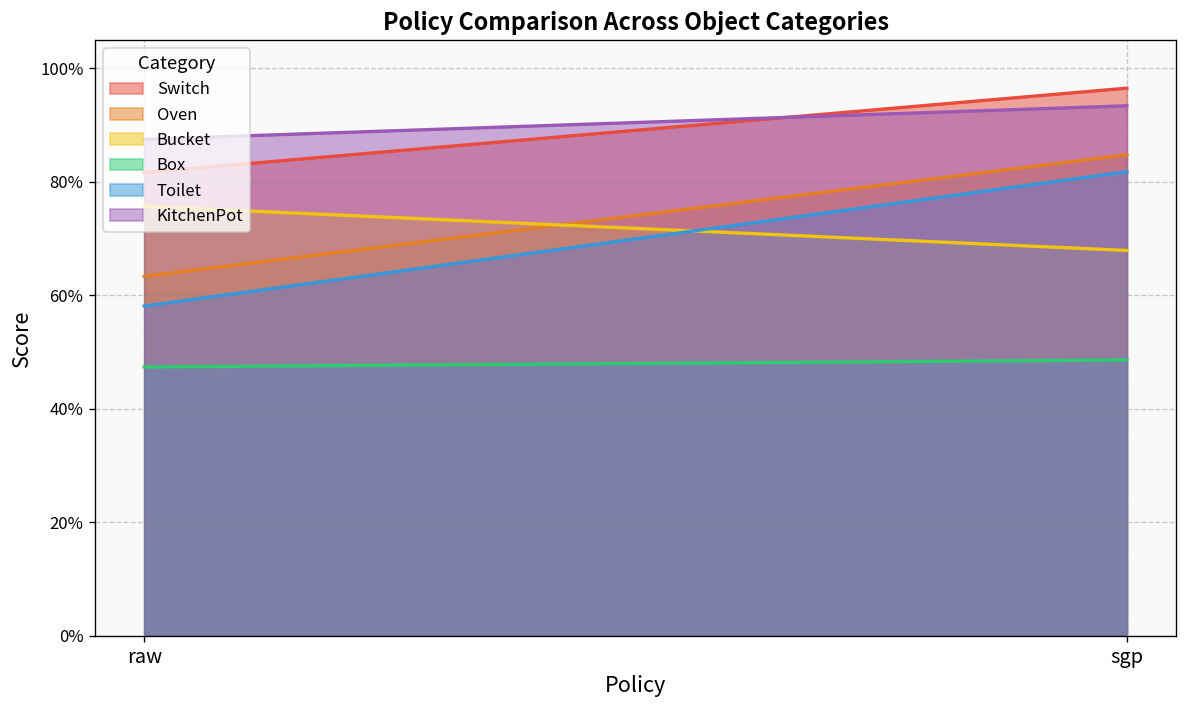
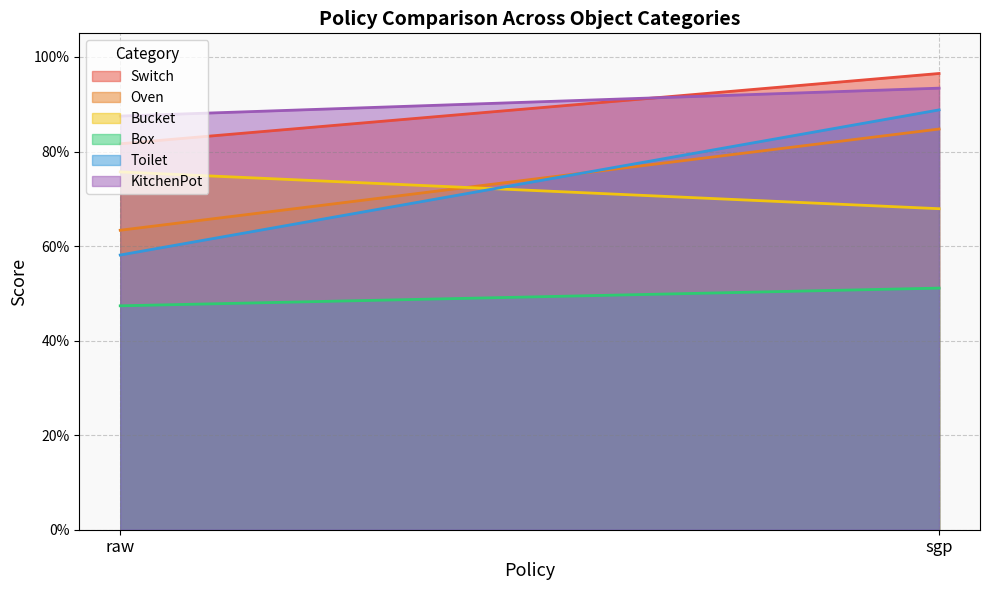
  {
    "Box": {
      "raw": "47%",
-     "sgp": "49%"
+     "sgp": "51%"
    },
    "Toilet": {
      "raw": "58%",
-     "sgp": "82%"
+     "sgp": "89%"
    },
    "KitchenPot": {
      "sgp": "93%"
    }
  }
